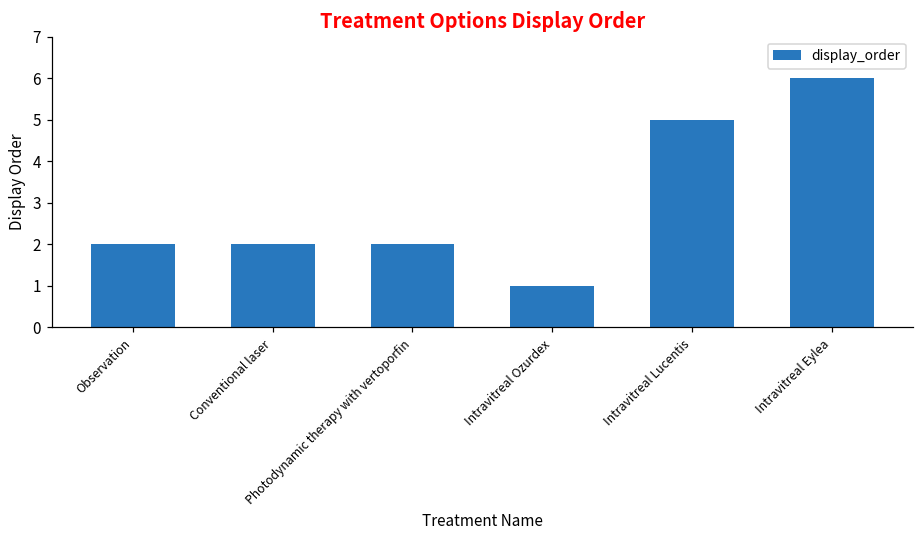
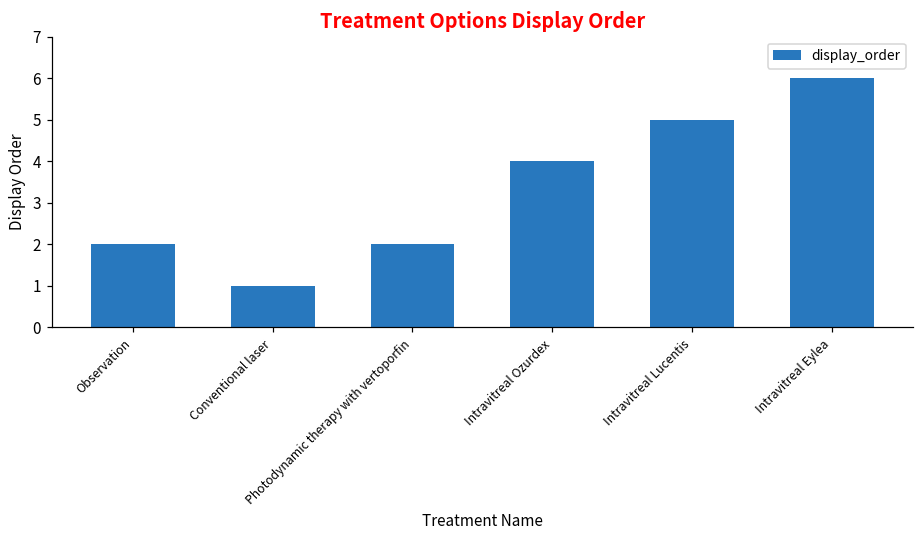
  {
    "Observation": 2,
-   "Conventional laser": 2,
+   "Conventional laser": 1,
    "Photodynamic therapy with vertoporfin": 2,
-   "Intravitreal Ozurdex": 1,
+   "Intravitreal Ozurdex": 4,
    "Intravitreal Lucentis": 5,
    "Intravitreal Eylea": 6
  }
